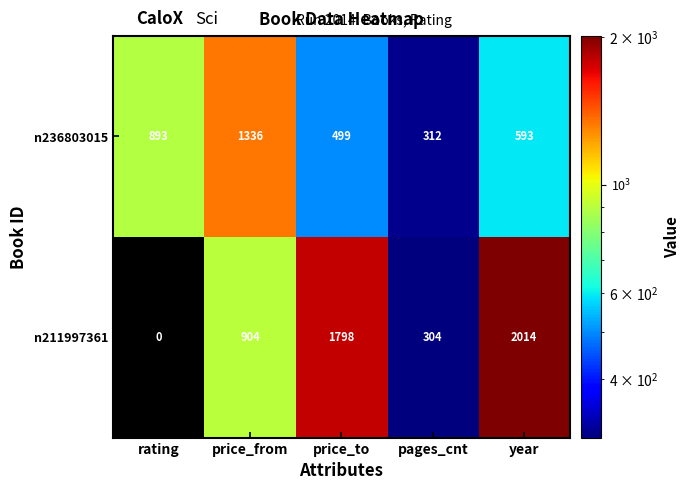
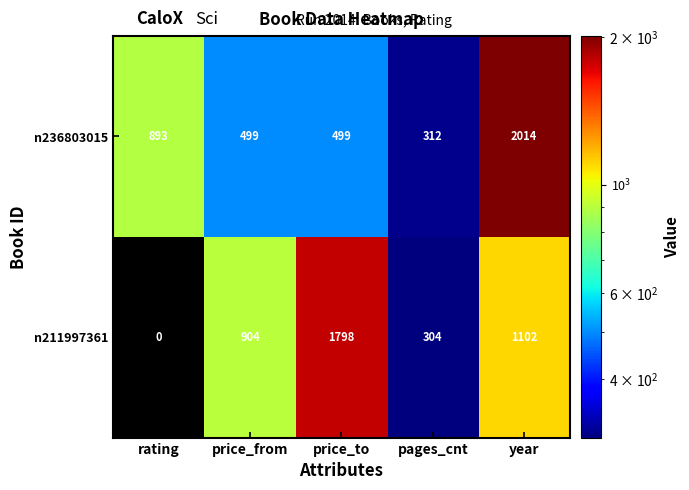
  {
    "n236803015": {
      "rating": 893,
-     "price_from": 1336,
+     "price_from": 499,
      "price_to": 499,
      "pages_cnt": 312,
-     "year": 593
+     "year": 2014
    },
    "n211997361": {
      "rating": 0,
      "price_from": 904,
      "price_to": 1798,
      "pages_cnt": 304,
-     "year": 2014
+     "year": 1102
    }
  }
